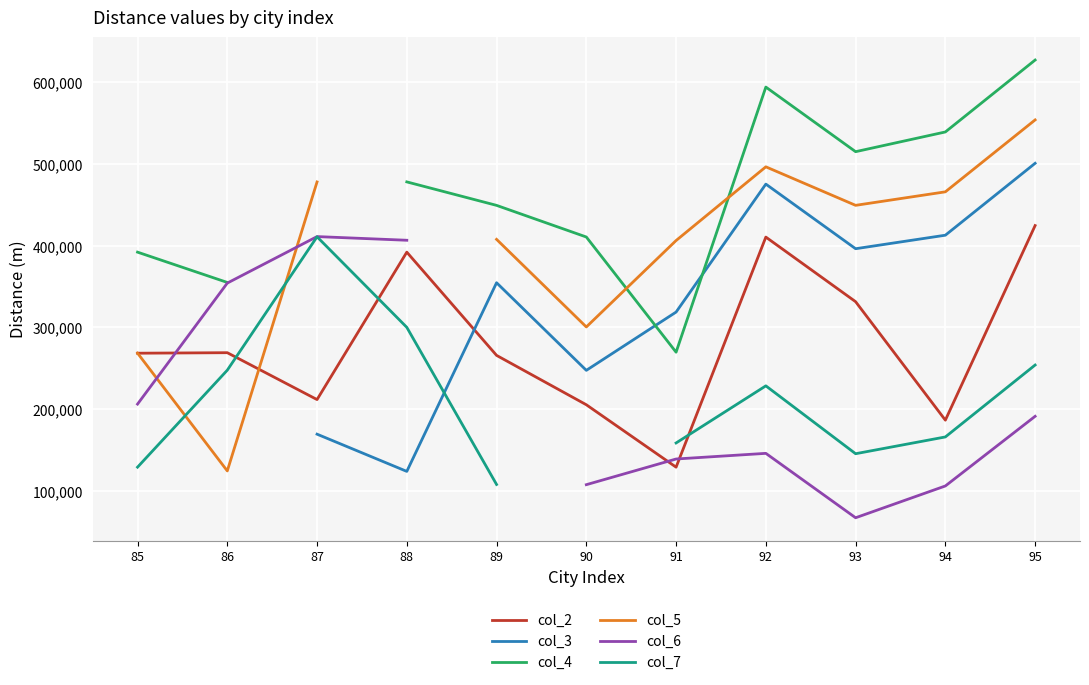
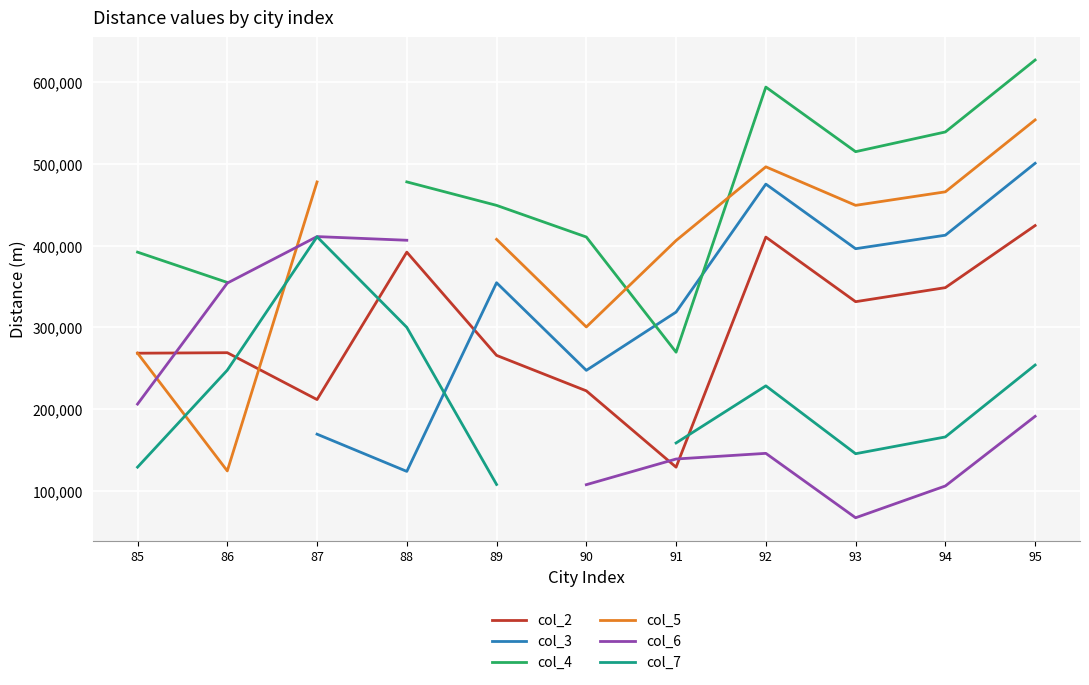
  {
    "col_2": {
      "86": "270,000",
      "87": "210,000",
      "88": "390,000",
      "89": "270,000",
-     "90": "210,000",
+     "90": "220,000",
      "91": "130,000",
      "92": "410,000",
      "93": "330,000",
-     "94": "190,000",
+     "94": "350,000",
      "95": "420,000"
    },
    "col_3": {
      "85": "210,000",
      "87": "170,000",
      "88": "120,000",
      "89": "350,000",
      "90": "250,000",
      "91": "320,000",
      "92": "480,000",
      "93": "400,000",
      "94": "410,000",
      "95": "500,000"
    },
    "col_5": {
      "86": "120,000",
      "87": "480,000",
      "89": "410,000",
      "90": "300,000",
      "91": "410,000",
      "92": "500,000",
      "93": "450,000",
      "94": "470,000",
      "95": "550,000"
    },
    "col_6": {
      "85": "210,000",
      "88": "410,000",
      "90": "110,000",
      "91": "140,000",
      "92": "150,000",
      "93": "70,000",
      "94": "110,000",
      "95": "190,000"
    }
  }
